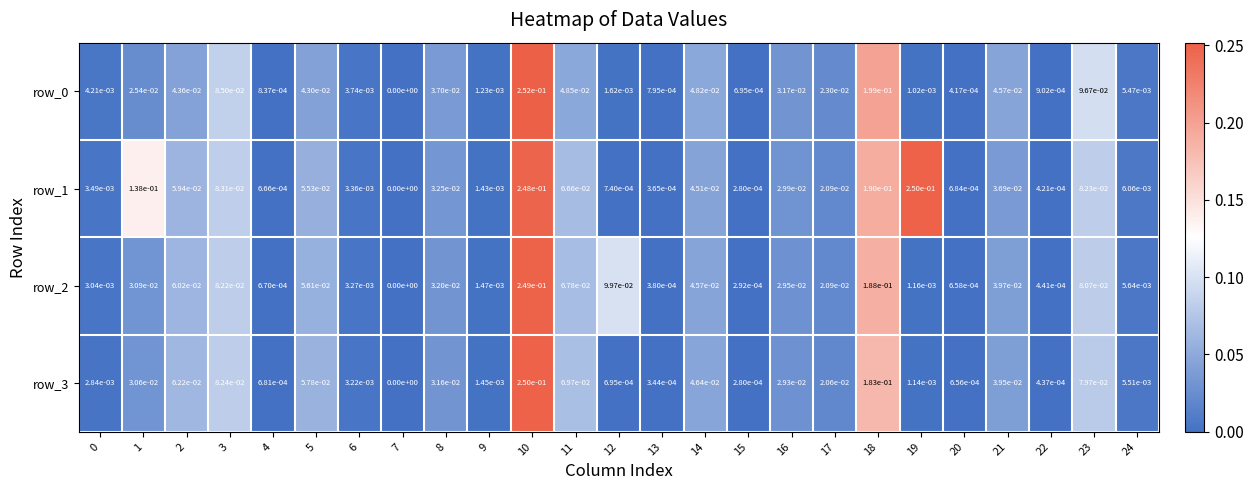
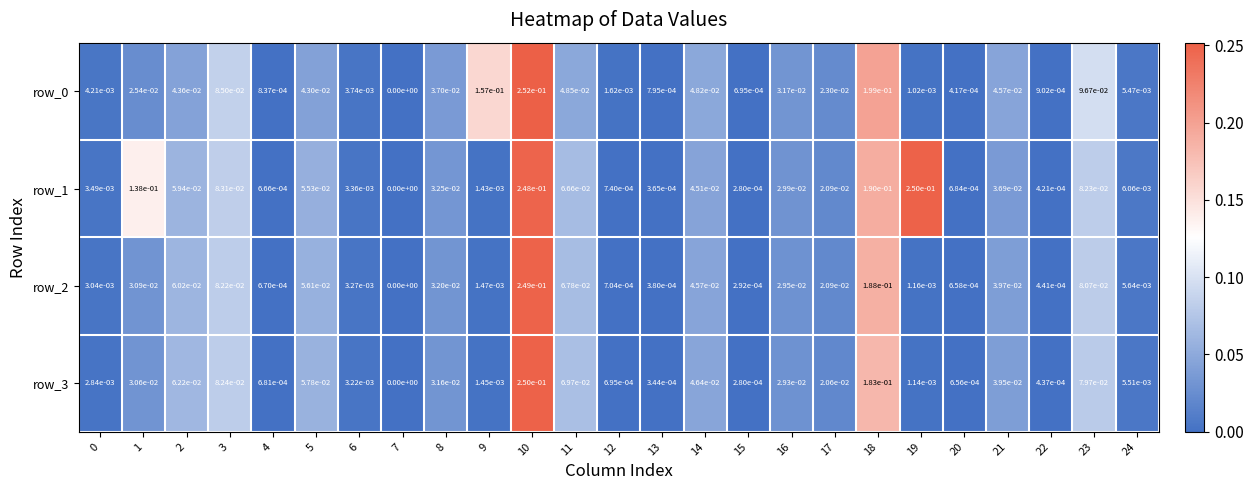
  {
    "row_0": {
      "0": "4.21e-03",
      "1": "2.54e-02",
      "2": "4.36e-02",
      "3": "8.50e-02",
      "4": "8.37e-04",
      "5": "4.30e-02",
      "6": "3.74e-03",
      "7": "0.00e+00",
      "8": "3.70e-02",
-     "9": "1.23e-03",
+     "9": "1.57e-01",
      "10": "2.52e-01",
      "11": "4.85e-02",
      "12": "1.62e-03",
      "13": "7.95e-04",
      "14": "4.82e-02",
      "15": "6.95e-04",
      "16": "3.17e-02",
      "17": "2.30e-02",
      "18": "1.99e-01",
      "19": "1.02e-03",
      "20": "4.17e-04",
      "21": "4.57e-02",
      "22": "9.02e-04",
      "23": "9.67e-02",
      "24": "5.47e-03"
    },
    "row_1": {
      "0": "3.49e-03",
      "1": "1.38e-01",
      "2": "5.94e-02",
      "3": "8.31e-02",
      "4": "6.66e-04",
      "5": "5.53e-02",
      "6": "3.36e-03",
      "7": "0.00e+00",
      "8": "3.25e-02",
      "9": "1.43e-03",
      "10": "2.48e-01",
      "11": "6.66e-02",
      "12": "7.40e-04",
      "13": "3.65e-04",
      "14": "4.51e-02",
      "15": "2.80e-04",
      "16": "2.99e-02",
      "17": "2.09e-02",
      "18": "1.90e-01",
      "19": "2.50e-01",
      "20": "6.84e-04",
      "21": "3.69e-02",
      "22": "4.21e-04",
      "23": "8.23e-02",
      "24": "6.06e-03"
    },
    "row_2": {
      "0": "3.04e-03",
      "1": "3.09e-02",
      "2": "6.02e-02",
      "3": "8.22e-02",
      "4": "6.70e-04",
      "5": "5.61e-02",
      "6": "3.27e-03",
      "7": "0.00e+00",
      "8": "3.20e-02",
      "9": "1.47e-03",
      "10": "2.49e-01",
      "11": "6.78e-02",
-     "12": "9.97e-02",
+     "12": "7.04e-04",
      "13": "3.80e-04",
      "14": "4.57e-02",
      "15": "2.92e-04",
      "16": "2.95e-02",
      "17": "2.09e-02",
      "18": "1.88e-01",
      "19": "1.16e-03",
      "20": "6.58e-04",
      "21": "3.97e-02",
      "22": "4.41e-04",
      "23": "8.07e-02",
      "24": "5.64e-03"
    },
    "row_3": {
      "0": "2.84e-03",
      "1": "3.06e-02",
      "2": "6.22e-02",
      "3": "8.24e-02",
      "4": "6.81e-04",
      "5": "5.78e-02",
      "6": "3.22e-03",
      "7": "0.00e+00",
      "8": "3.16e-02",
      "9": "1.45e-03",
      "10": "2.50e-01",
      "11": "6.97e-02",
      "12": "6.95e-04",
      "13": "3.44e-04",
      "14": "4.64e-02",
      "15": "2.80e-04",
      "16": "2.93e-02",
      "17": "2.06e-02",
      "18": "1.83e-01",
      "19": "1.14e-03",
      "20": "6.56e-04",
      "21": "3.95e-02",
      "22": "4.37e-04",
      "23": "7.97e-02",
      "24": "5.51e-03"
    }
  }
